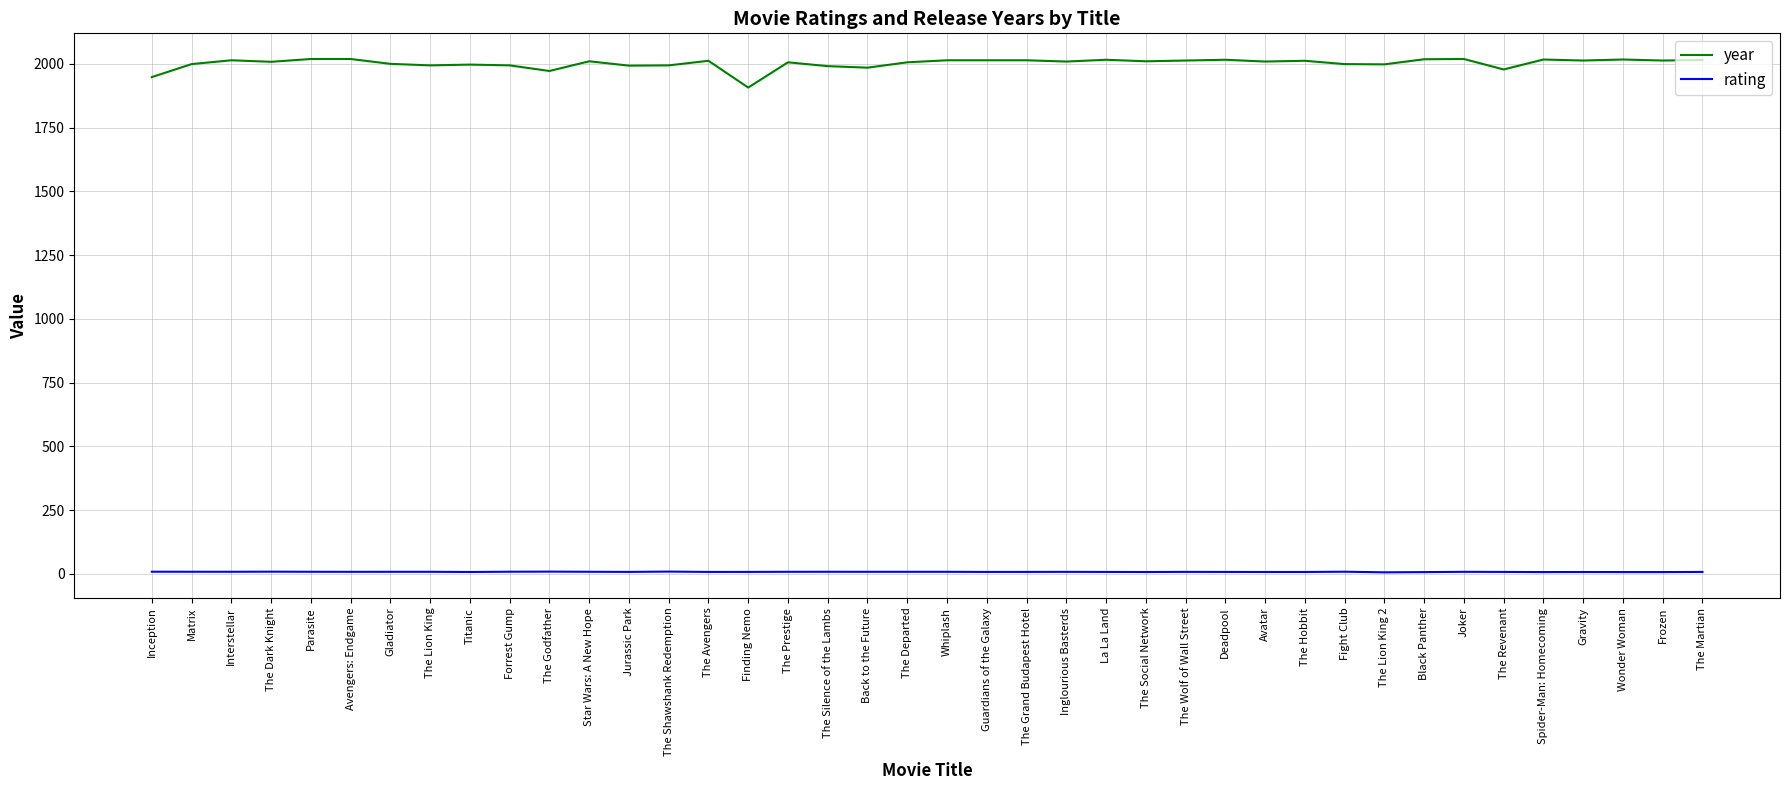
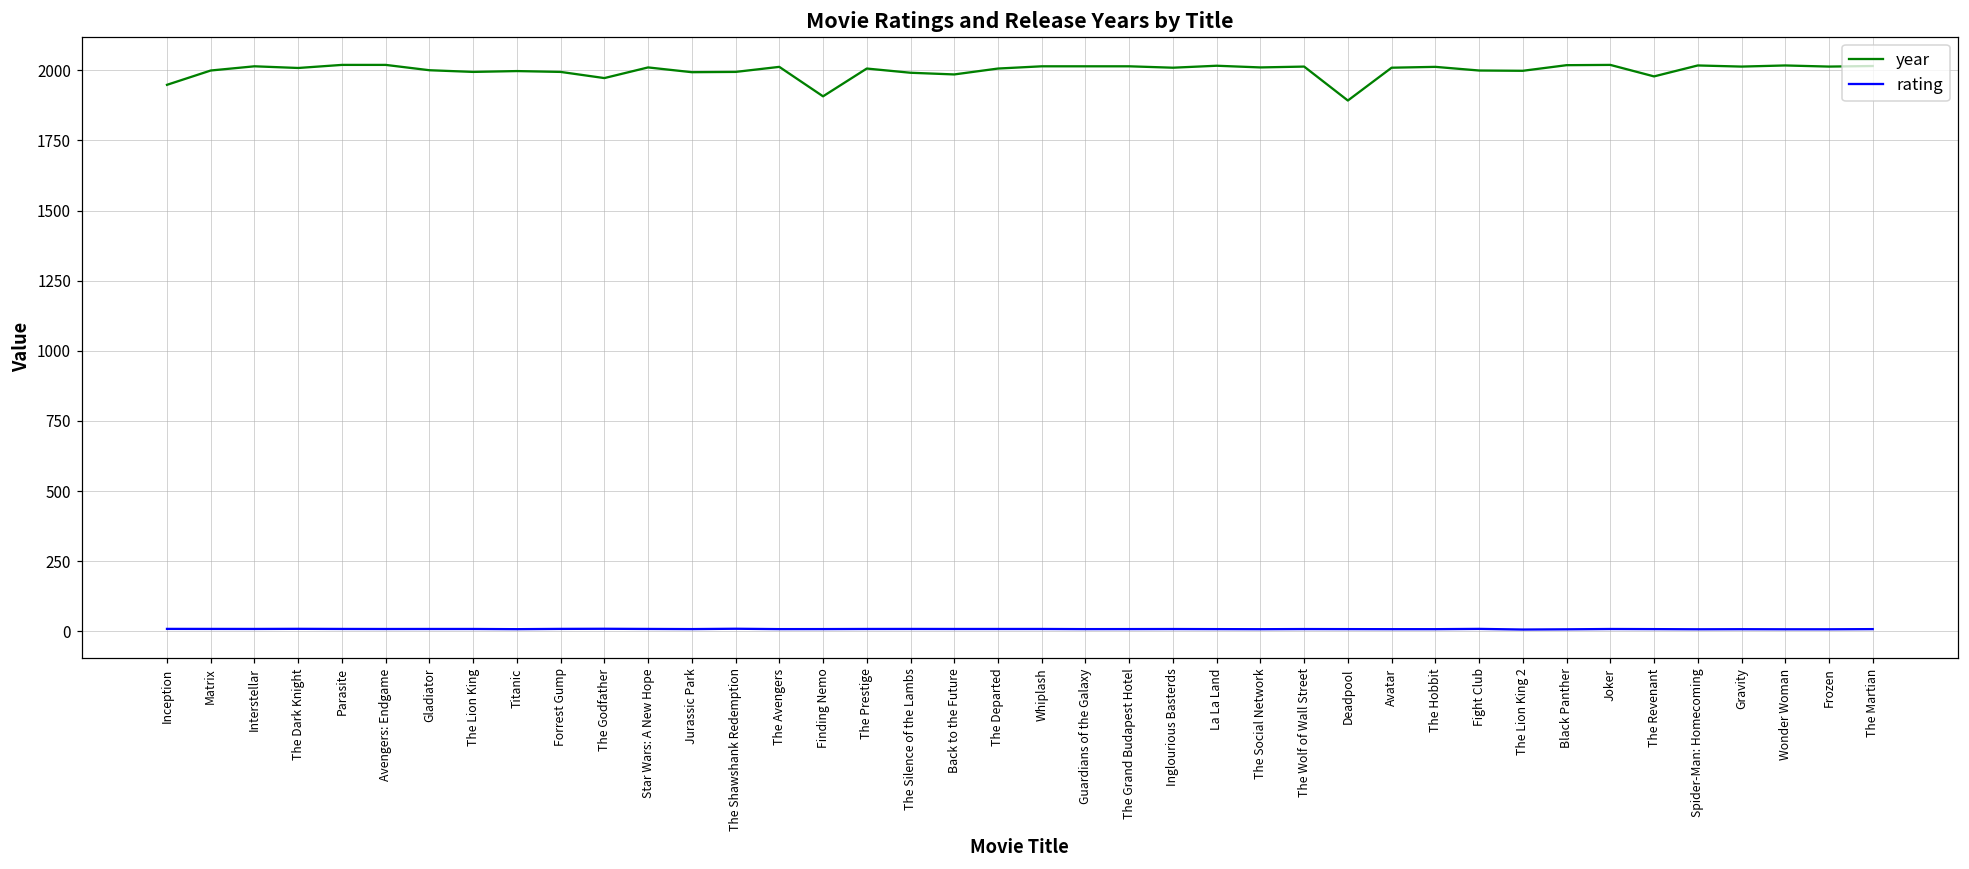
  {
    "year": {
      "Inception": 1950,
      "Matrix": 2000,
      "Interstellar": 2010,
      "The Dark Knight": 2010,
      "Parasite": 2020,
      "Avengers: Endgame": 2020,
      "Gladiator": 2000,
      "The Lion King": 1990,
      "Titanic": 2000,
      "Forrest Gump": 1990,
      "The Godfather": 1970,
      "Star Wars: A New Hope": 2010,
      "Jurassic Park": 1990,
      "The Shawshank Redemption": 1990,
      "The Avengers": 2010,
      "Finding Nemo": 1910,
      "The Prestige": 2010,
      "The Silence of the Lambs": 1990,
      "Back to the Future": 1990,
      "The Departed": 2010,
      "Whiplash": 2010,
      "Guardians of the Galaxy": 2010,
      "The Grand Budapest Hotel": 2010,
      "Inglourious Basterds": 2010,
      "La La Land": 2020,
      "The Social Network": 2010,
      "The Wolf of Wall Street": 2010,
-     "Deadpool": 2020,
+     "Deadpool": 1890,
      "Avatar": 2010,
      "The Hobbit": 2010,
      "Fight Club": 2000,
      "The Lion King 2": 2000,
      "Black Panther": 2020,
      "Joker": 2020,
      "The Revenant": 1980,
      "Spider-Man: Homecoming": 2020,
      "Gravity": 2010,
      "Wonder Woman": 2020,
      "Frozen": 2010
    },
    "rating": {
      "Inception": 10,
      "Matrix": 10,
      "Interstellar": 10,
      "The Dark Knight": 10,
      "Parasite": 10,
      "Avengers: Endgame": 10,
      "Gladiator": 10,
      "The Lion King": 10,
      "Titanic": 10,
      "Forrest Gump": 10,
      "The Godfather": 10,
      "Star Wars: A New Hope": 10,
      "Jurassic Park": 10,
      "The Shawshank Redemption": 10,
      "The Avengers": 10,
      "Finding Nemo": 10,
      "The Prestige": 10,
      "The Silence of the Lambs": 10,
      "Back to the Future": 10,
      "The Departed": 10,
      "Whiplash": 10,
      "Guardians of the Galaxy": 10,
      "The Grand Budapest Hotel": 10,
      "Inglourious Basterds": 10,
      "La La Land": 10,
      "The Social Network": 10,
      "The Wolf of Wall Street": 10,
      "Deadpool": 10,
      "Avatar": 10,
      "The Hobbit": 10,
      "Fight Club": 10,
      "The Lion King 2": 10,
      "Black Panther": 10,
      "Joker": 10,
      "The Revenant": 10,
      "Spider-Man: Homecoming": 10,
      "Gravity": 10,
      "Wonder Woman": 10,
      "Frozen": 10,
      "The Martian": 10
    }
  }
